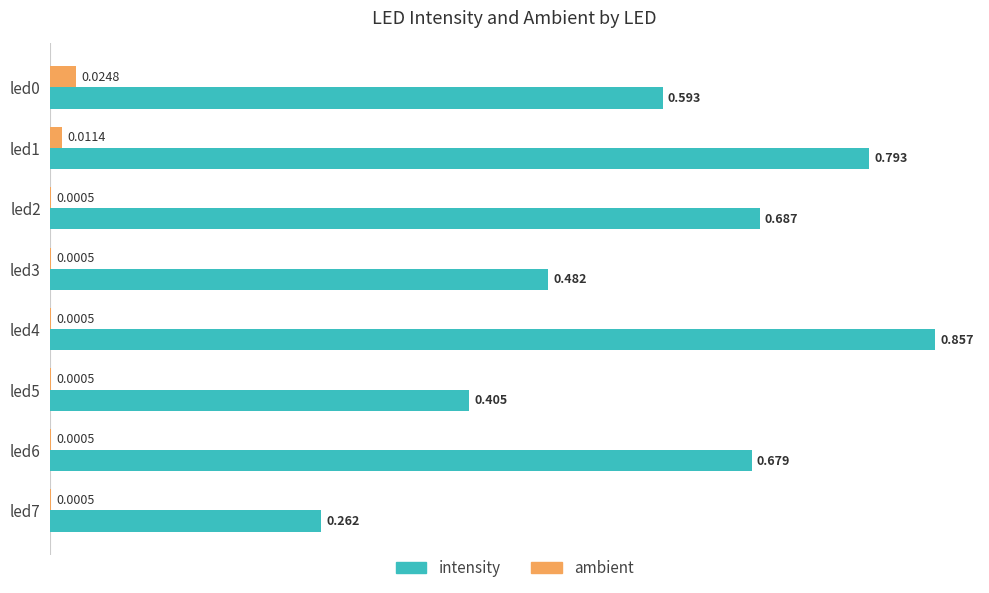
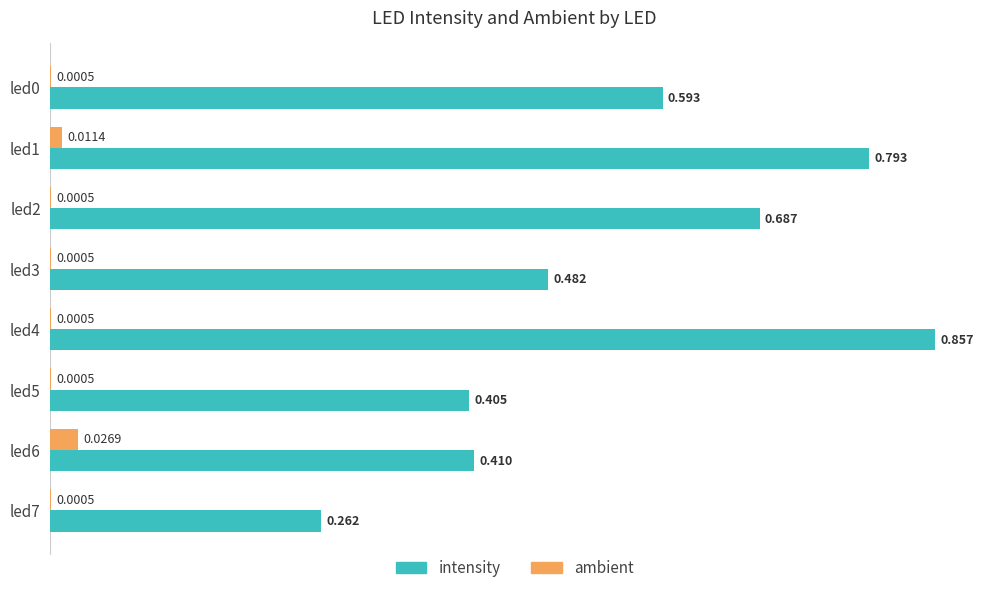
  {
    "intensity": {
      "led0": 0.593,
      "led1": 0.793,
      "led2": 0.687,
      "led3": 0.482,
      "led4": 0.857,
      "led5": 0.405,
-     "led6": 0.679,
+     "led6": 0.410,
      "led7": 0.262
    },
    "ambient": {
-     "led0": 0.0248,
+     "led0": 0.0005,
      "led1": 0.0114,
      "led2": 0.0005,
      "led3": 0.0005,
      "led4": 0.0005,
      "led5": 0.0005,
-     "led6": 0.0005,
+     "led6": 0.0269,
      "led7": 0.0005
    }
  }
